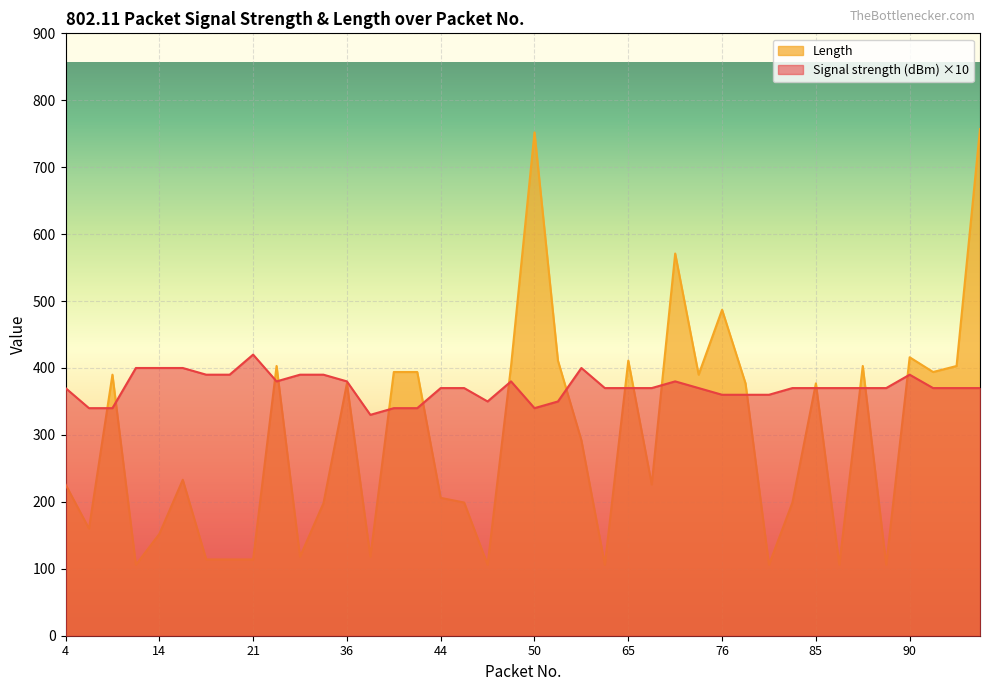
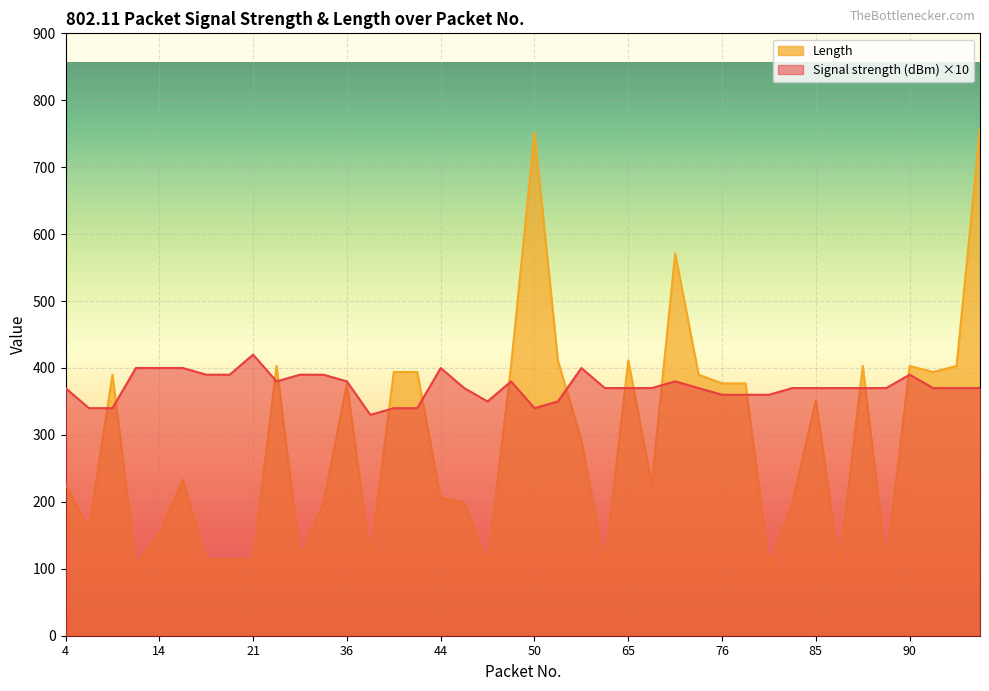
  {
    "Length": {
      "4": 230,
      "14": 150,
      "21": 110,
      "44": 210,
      "50": 750,
      "65": 410,
-     "76": 490,
-     "85": 380,
-     "90": 420
+     "76": 380,
+     "85": 350,
+     "90": 400
    },
    "Signal strength (dBm) ×10": {
      "4": 370,
      "14": 400,
      "21": 420,
-     "44": 370,
+     "44": 400,
      "50": 340,
      "65": 370,
      "76": 360,
      "85": 370,
      "90": 390
    }
  }
